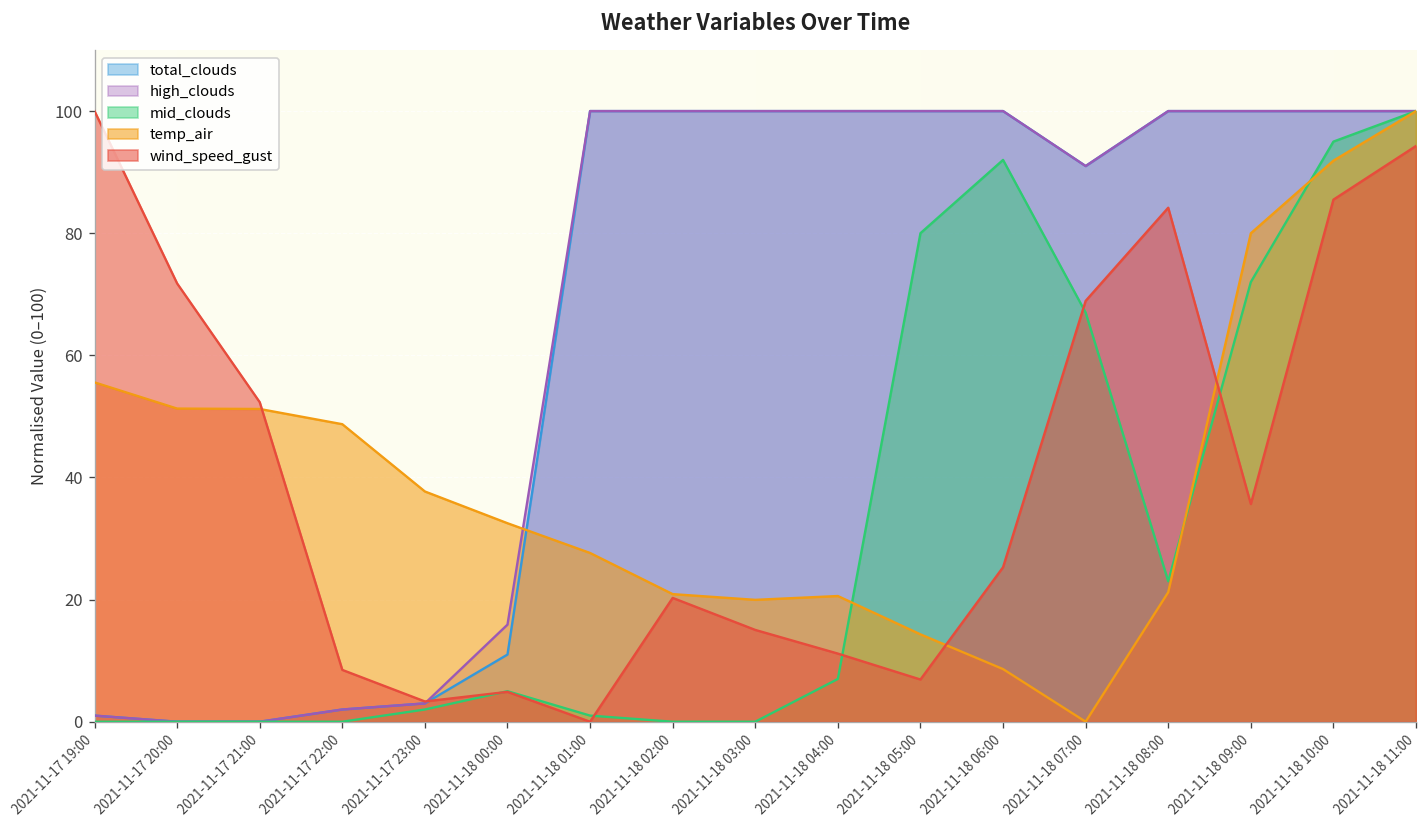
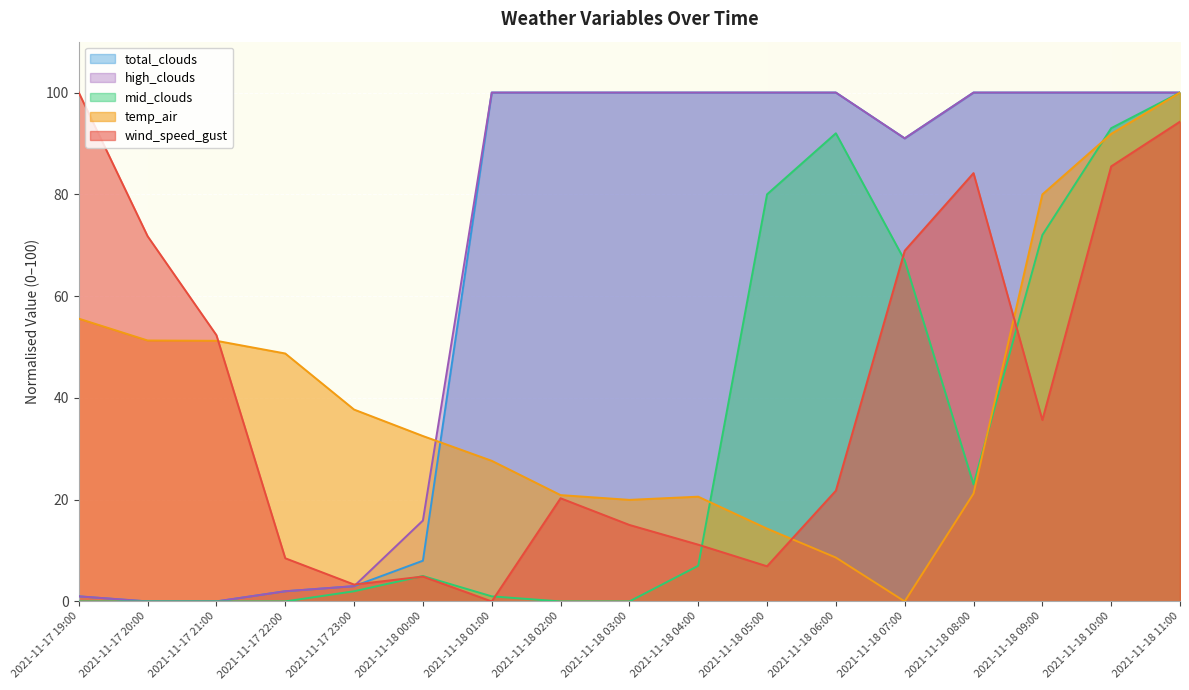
  {
    "total_clouds": {
-     "2021-11-18 00:00": 11
+     "2021-11-18 00:00": 8
    },
    "high_clouds": {
      "2021-11-18 00:00": 16
    },
    "mid_clouds": {
      "2021-11-17 19:00": 0,
      "2021-11-17 22:00": 0,
      "2021-11-17 23:00": 2,
      "2021-11-18 01:00": 1,
      "2021-11-18 02:00": 0,
      "2021-11-18 03:00": 0,
      "2021-11-18 04:00": 7,
      "2021-11-18 05:00": 80,
      "2021-11-18 06:00": 92,
      "2021-11-18 07:00": 67,
      "2021-11-18 08:00": 23,
      "2021-11-18 09:00": 72,
-     "2021-11-18 10:00": 95
+     "2021-11-18 10:00": 93
    },
    "temp_air": {
      "2021-11-17 19:00": 56,
      "2021-11-17 20:00": 51,
      "2021-11-17 21:00": 51,
      "2021-11-17 22:00": 49,
      "2021-11-17 23:00": 38,
      "2021-11-18 00:00": 33,
      "2021-11-18 01:00": 28,
      "2021-11-18 02:00": 21,
      "2021-11-18 03:00": 20,
      "2021-11-18 04:00": 21,
      "2021-11-18 05:00": 14,
      "2021-11-18 06:00": 9,
      "2021-11-18 07:00": 0,
      "2021-11-18 08:00": 21,
      "2021-11-18 09:00": 80,
      "2021-11-18 10:00": 92
    },
    "wind_speed_gust": {
      "2021-11-17 19:00": 100,
      "2021-11-17 20:00": 72,
      "2021-11-17 21:00": 52,
      "2021-11-17 22:00": 8,
      "2021-11-18 01:00": 0,
      "2021-11-18 02:00": 20,
      "2021-11-18 03:00": 15,
      "2021-11-18 04:00": 11,
      "2021-11-18 05:00": 7,
-     "2021-11-18 06:00": 25,
+     "2021-11-18 06:00": 22,
      "2021-11-18 07:00": 69,
      "2021-11-18 08:00": 84,
      "2021-11-18 09:00": 36,
      "2021-11-18 10:00": 85,
      "2021-11-18 11:00": 94
    }
  }
